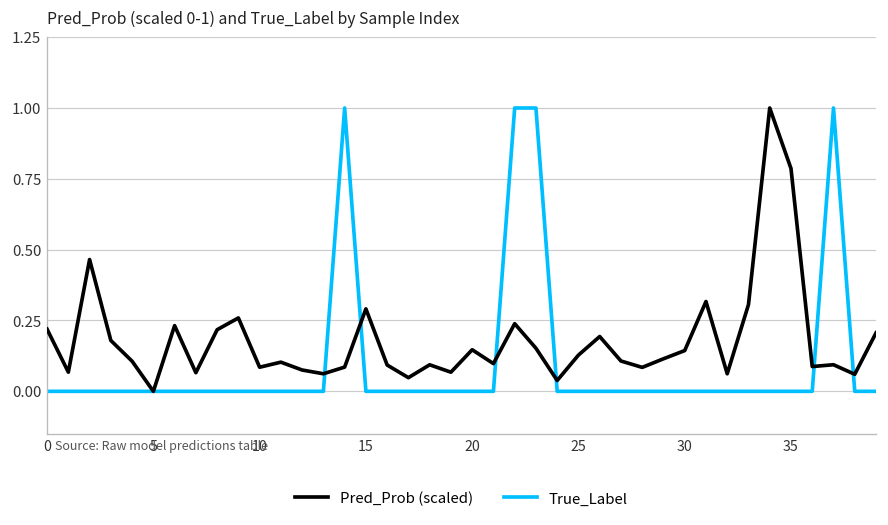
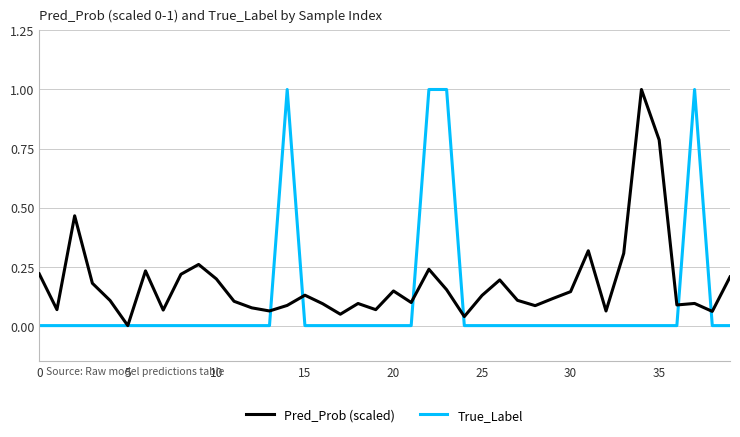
  {
    "Pred_Prob (scaled)": {
      "0": 0.22,
-     "10": 0.09,
-     "15": 0.29,
+     "10": 0.20,
+     "15": 0.13,
      "20": 0.15,
      "25": 0.13,
      "30": 0.14,
      "35": 0.79
    },
    "True_Label": {
      "0": 0.00,
      "10": 0.00,
      "15": 0.00,
      "20": 0.00,
      "25": 0.00,
      "30": 0.00,
      "35": 0.00
    }
  }
